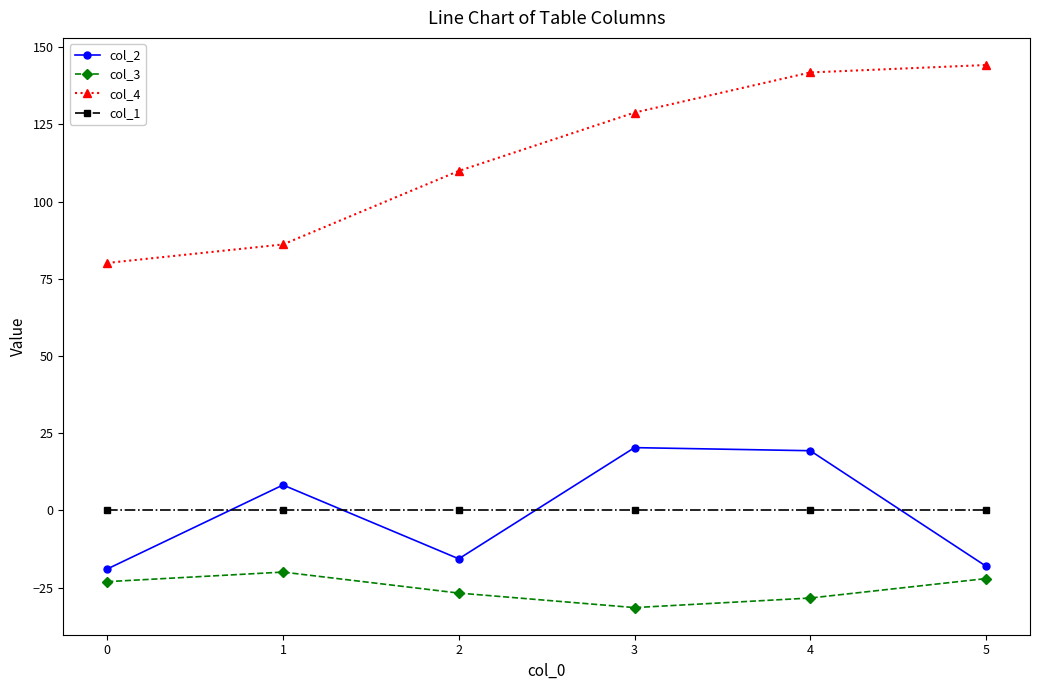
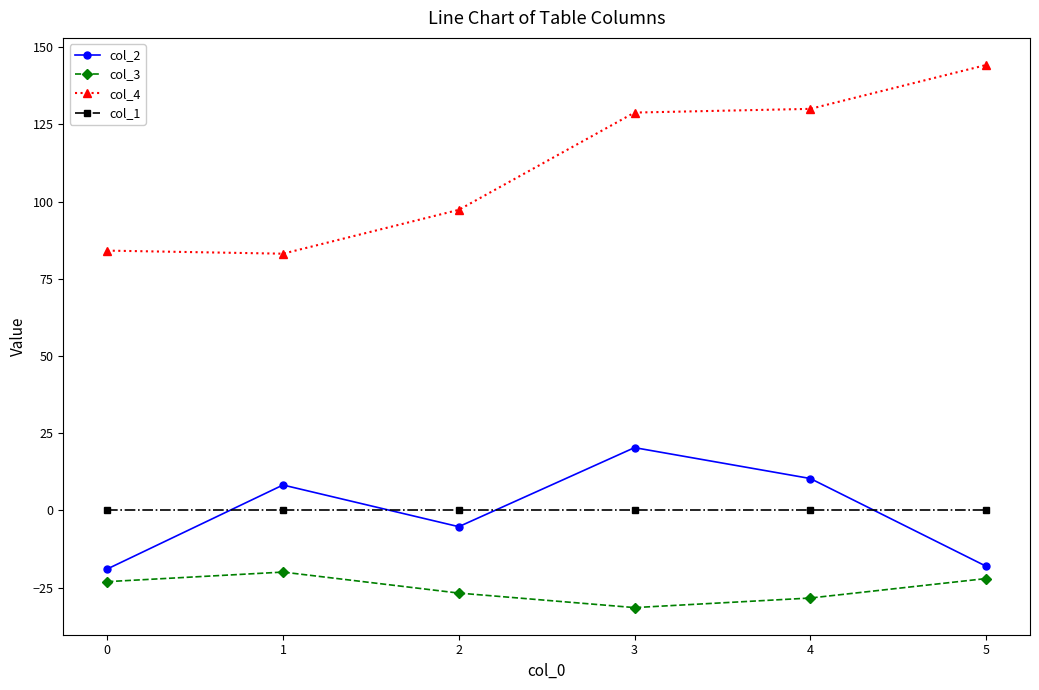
  {
    "col_2": {
      "0": -19,
      "1": 8,
-     "2": -16,
+     "2": -5,
      "3": 20,
-     "4": 19,
+     "4": 10,
      "5": -18
    },
    "col_3": {
      "0": -23,
      "1": -20,
      "2": -27,
      "3": -32,
      "4": -28,
      "5": -22
    },
    "col_4": {
-     "0": 80,
-     "1": 86,
-     "2": 110,
+     "0": 84,
+     "1": 83,
+     "2": 97,
      "3": 129,
-     "4": 142,
+     "4": 130,
      "5": 144
    },
    "col_1": {
      "0": 0,
      "1": 0,
      "2": 0,
      "3": 0,
      "4": 0,
      "5": 0
    }
  }
